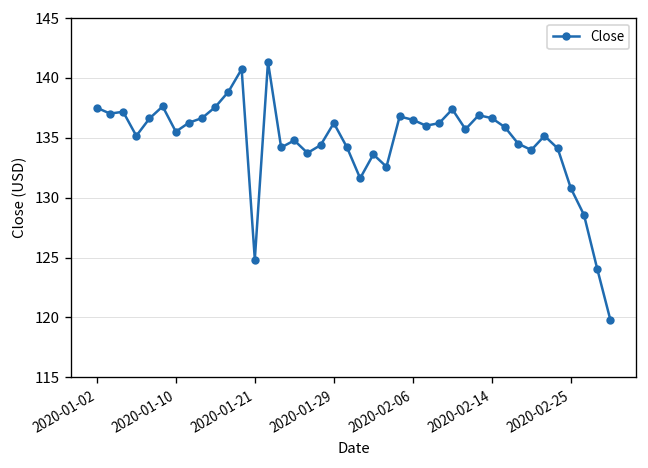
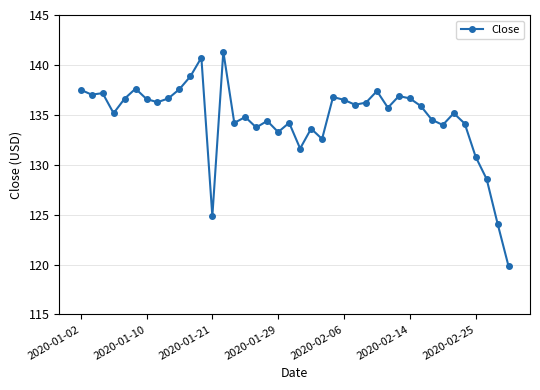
  {
    "2020-01-02": 138,
-   "2020-01-10": 136,
+   "2020-01-10": 137,
    "2020-01-21": 125,
-   "2020-01-29": 136,
+   "2020-01-29": 133,
    "2020-02-06": 137,
    "2020-02-14": 137,
    "2020-02-25": 131
  }
